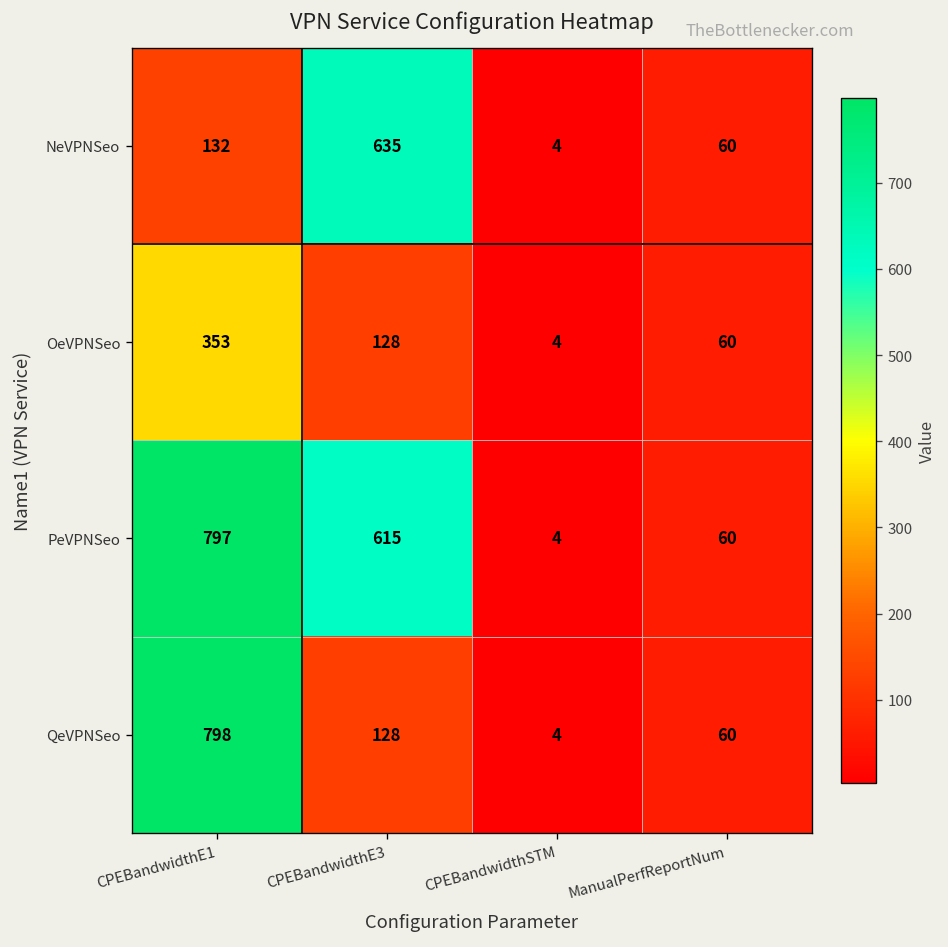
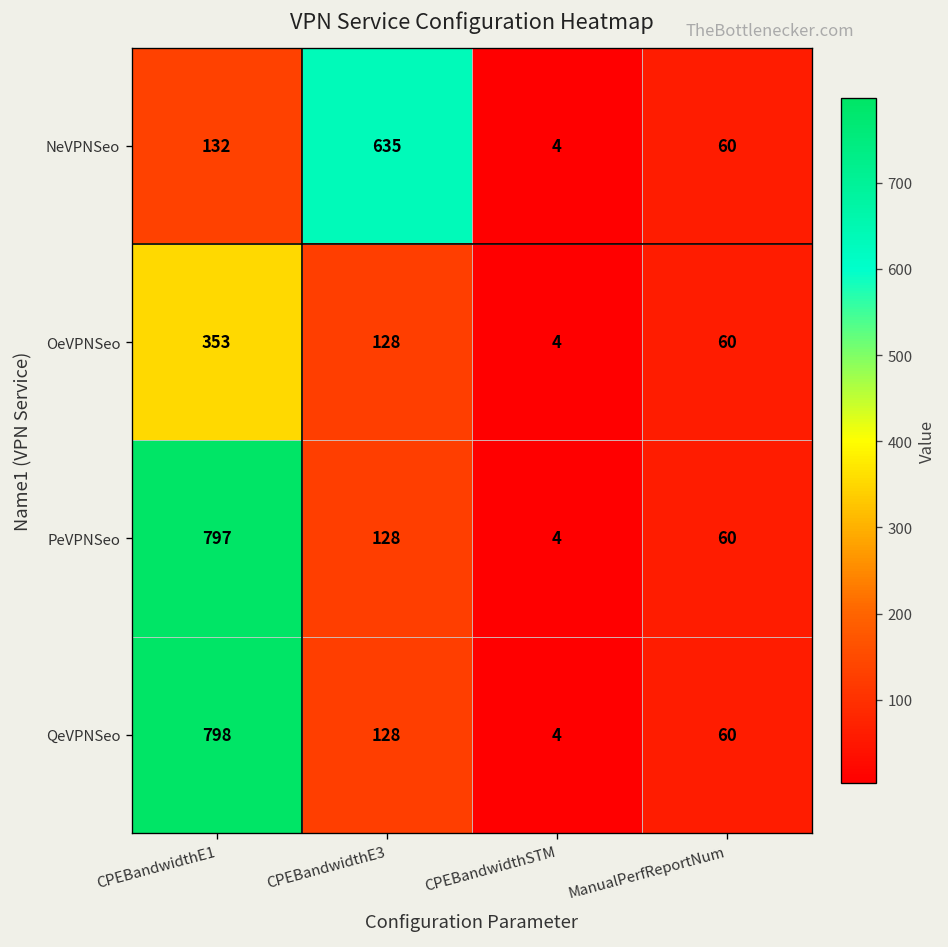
  {
    "NeVPNSeo": {
      "CPEBandwidthE1": 132,
      "CPEBandwidthE3": 635,
      "CPEBandwidthSTM": 4,
      "ManualPerfReportNum": 60
    },
    "OeVPNSeo": {
      "CPEBandwidthE1": 353,
      "CPEBandwidthE3": 128,
      "CPEBandwidthSTM": 4,
      "ManualPerfReportNum": 60
    },
    "PeVPNSeo": {
      "CPEBandwidthE1": 797,
-     "CPEBandwidthE3": 615,
+     "CPEBandwidthE3": 128,
      "CPEBandwidthSTM": 4,
      "ManualPerfReportNum": 60
    },
    "QeVPNSeo": {
      "CPEBandwidthE1": 798,
      "CPEBandwidthE3": 128,
      "CPEBandwidthSTM": 4,
      "ManualPerfReportNum": 60
    }
  }
